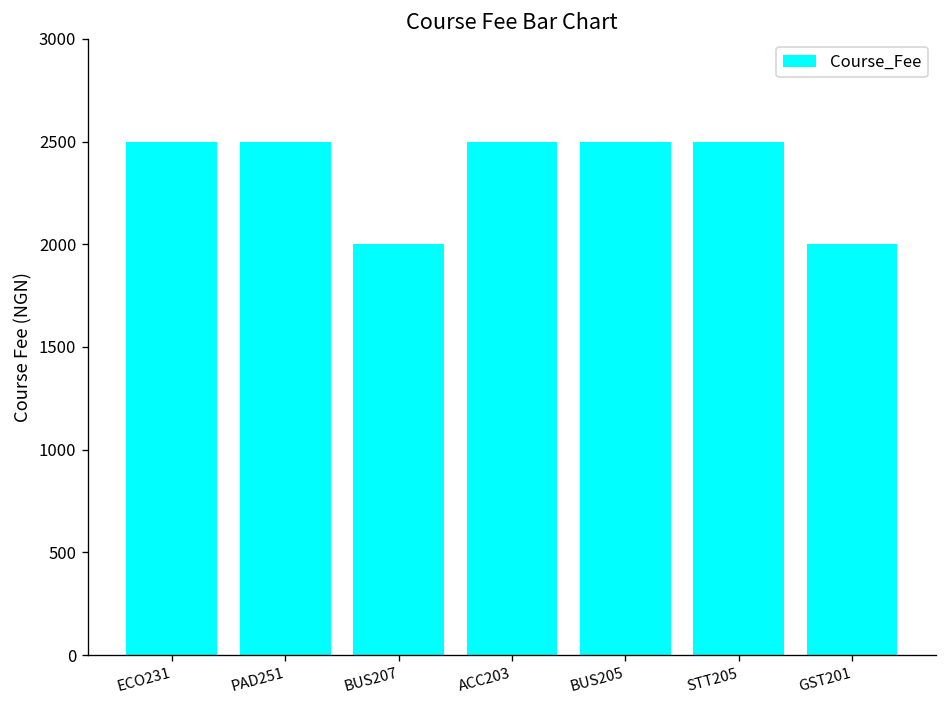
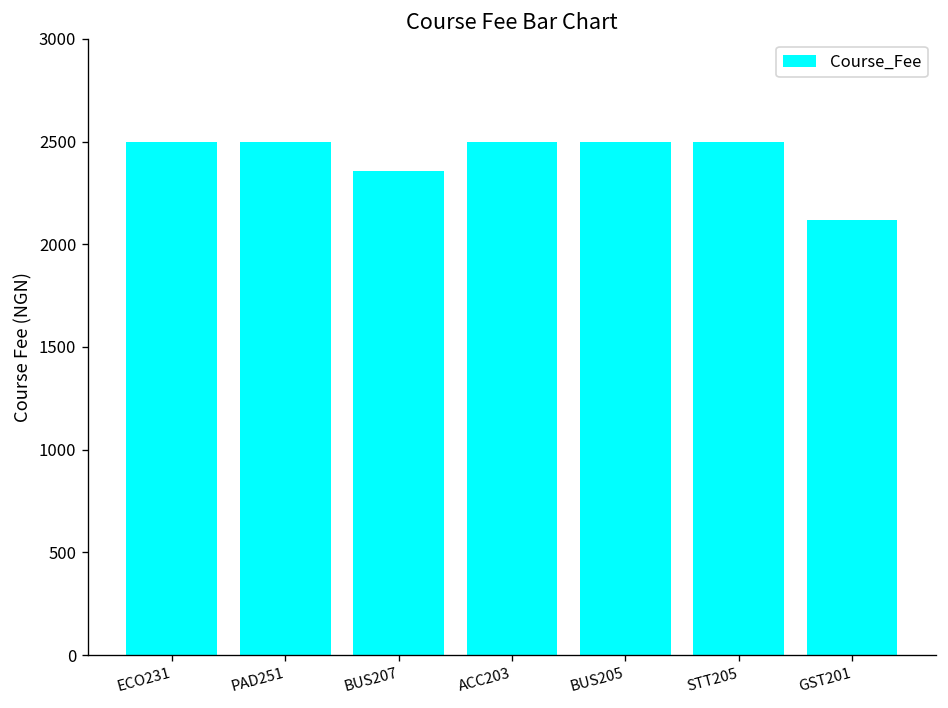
  {
    "ECO231": 2500,
    "PAD251": 2500,
-   "BUS207": 2000,
+   "BUS207": 2360,
    "ACC203": 2500,
    "BUS205": 2500,
    "STT205": 2500,
-   "GST201": 2000
+   "GST201": 2120
  }
